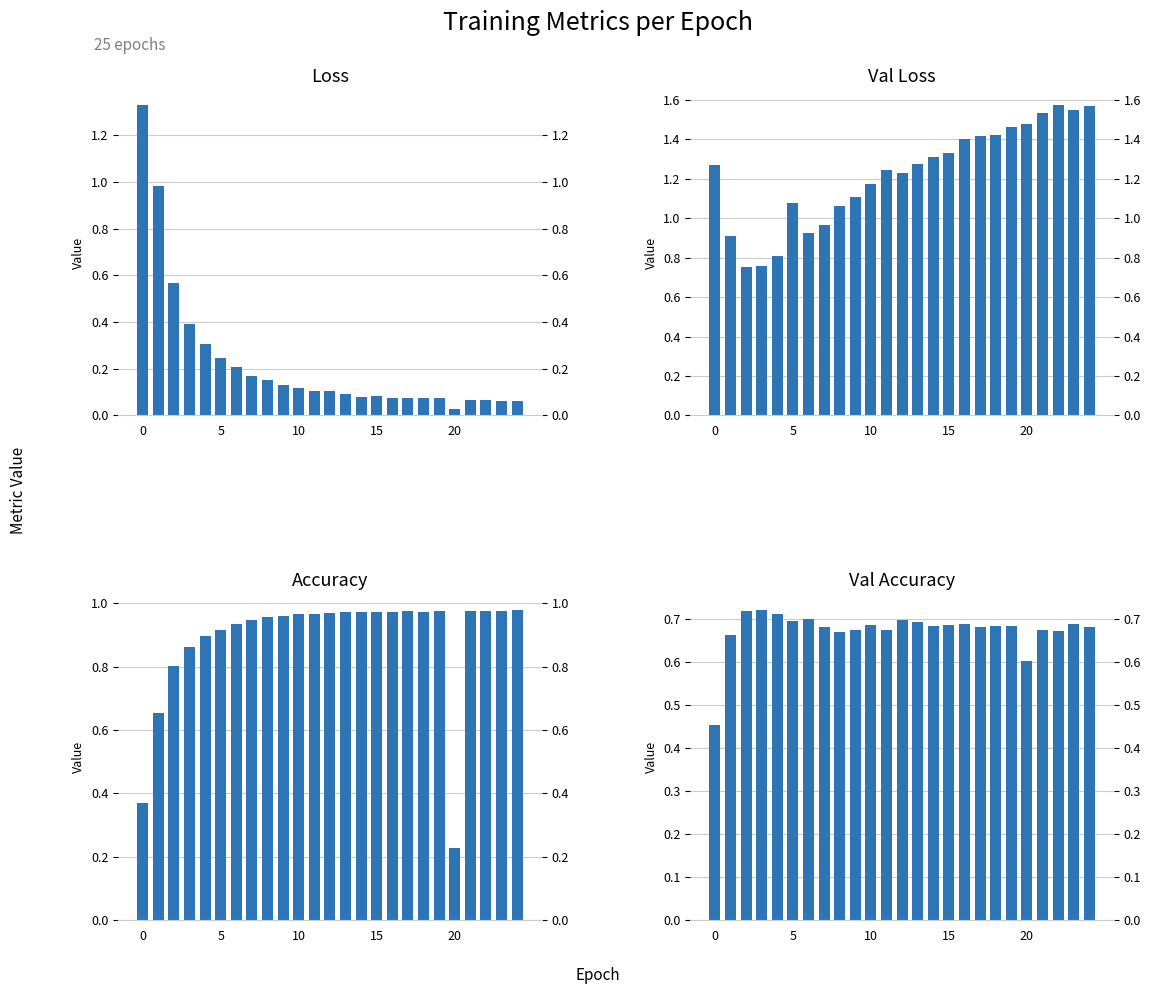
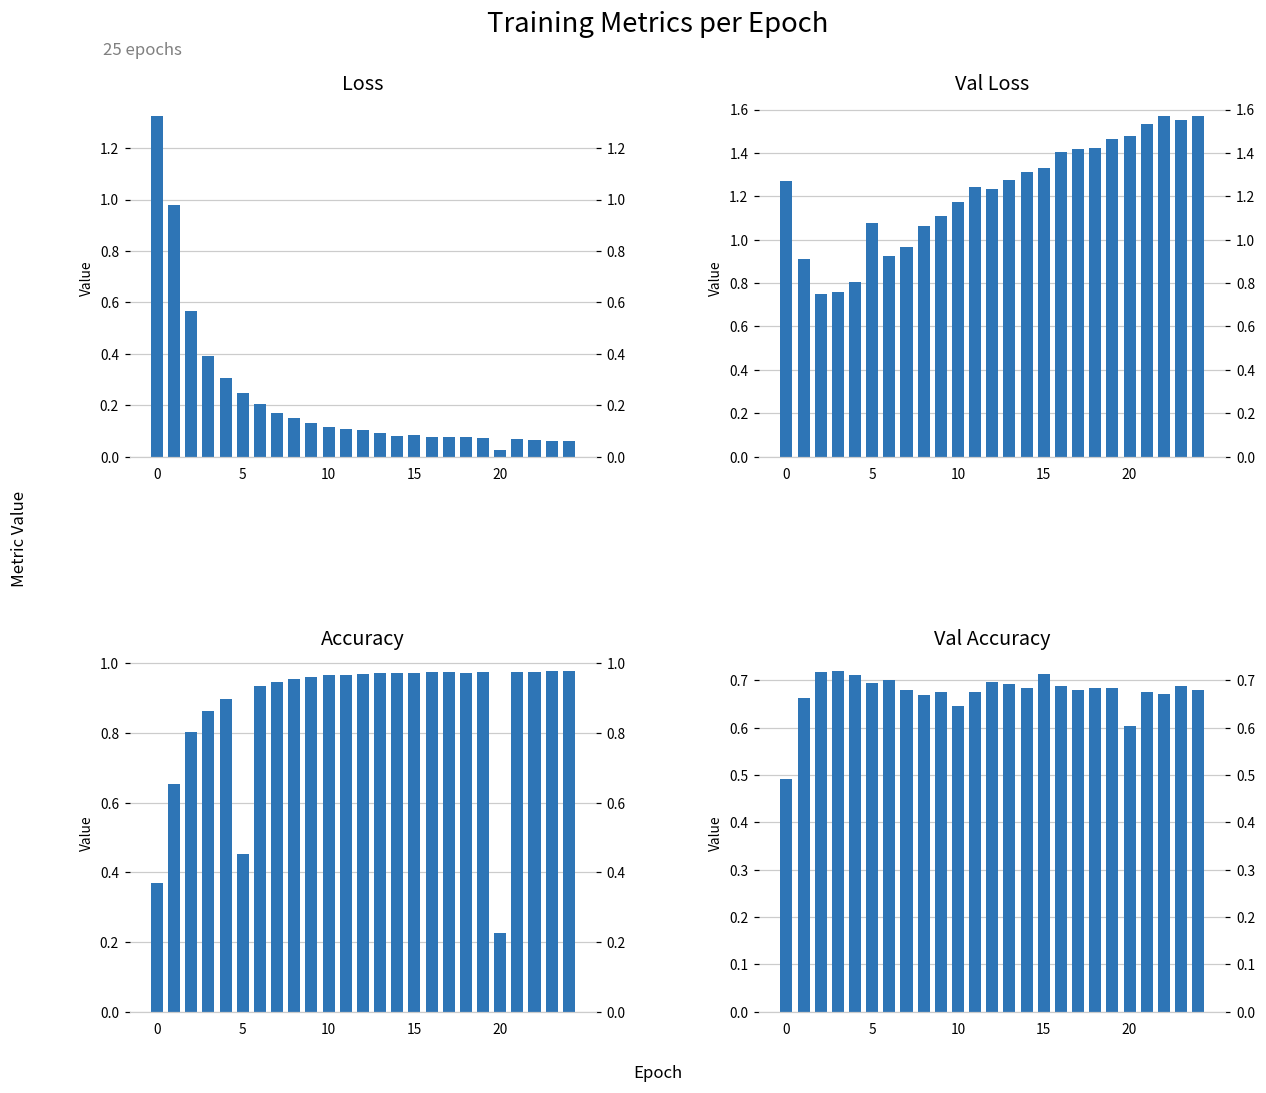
  {
    "Loss": {
      "0": 1.33,
      "5": 0.25,
      "10": 0.12,
      "15": 0.09,
      "20": 0.03
    },
    "Val Loss": {
      "0": 1.27,
      "5": 1.08,
      "10": 1.17,
      "15": 1.33,
      "20": 1.48
    },
    "Accuracy": {
      "0": 0.37,
-     "5": 0.92,
+     "5": 0.45,
      "10": 0.97,
      "15": 0.97,
      "20": 0.23
    },
    "Val Accuracy": {
-     "0": 0.45,
+     "0": 0.49,
      "5": 0.69,
-     "10": 0.69,
-     "15": 0.69,
+     "10": 0.65,
+     "15": 0.71,
      "20": 0.60
    }
  }
